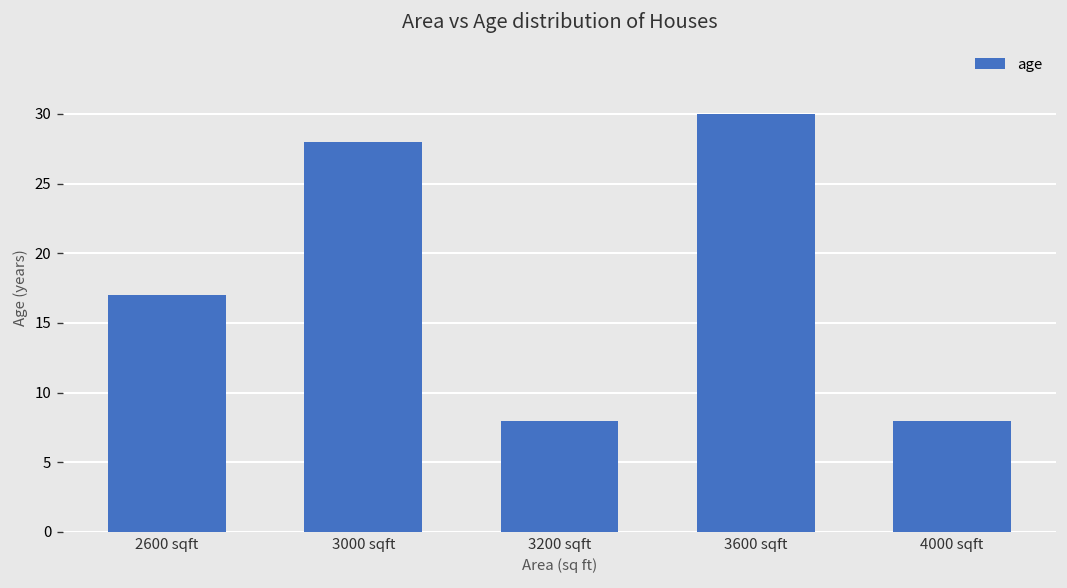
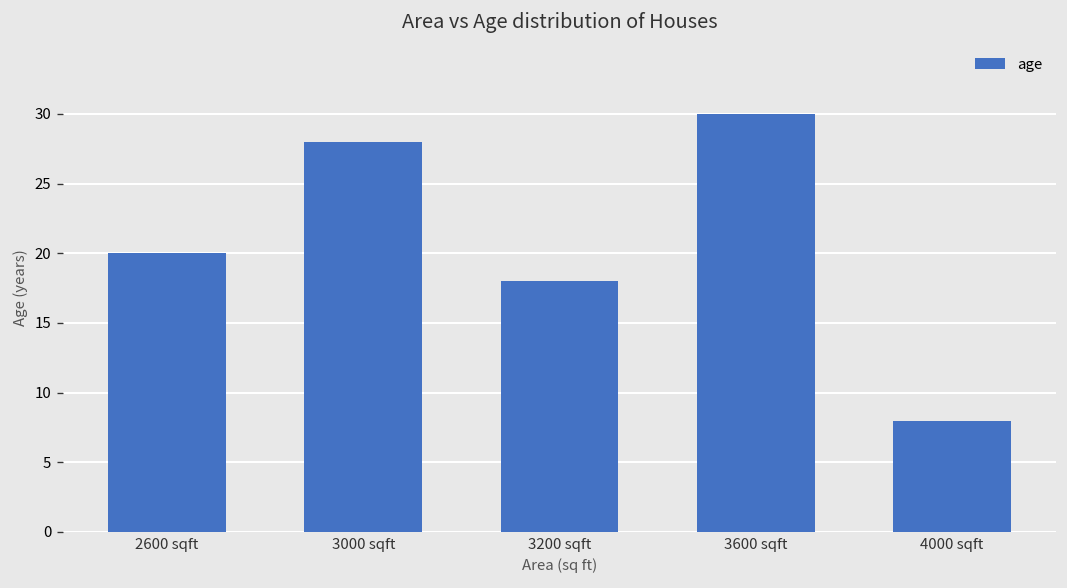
  {
-   "2600 sqft": 17,
+   "2600 sqft": 20,
    "3000 sqft": 28,
-   "3200 sqft": 8,
+   "3200 sqft": 18,
    "3600 sqft": 30,
    "4000 sqft": 8
  }
